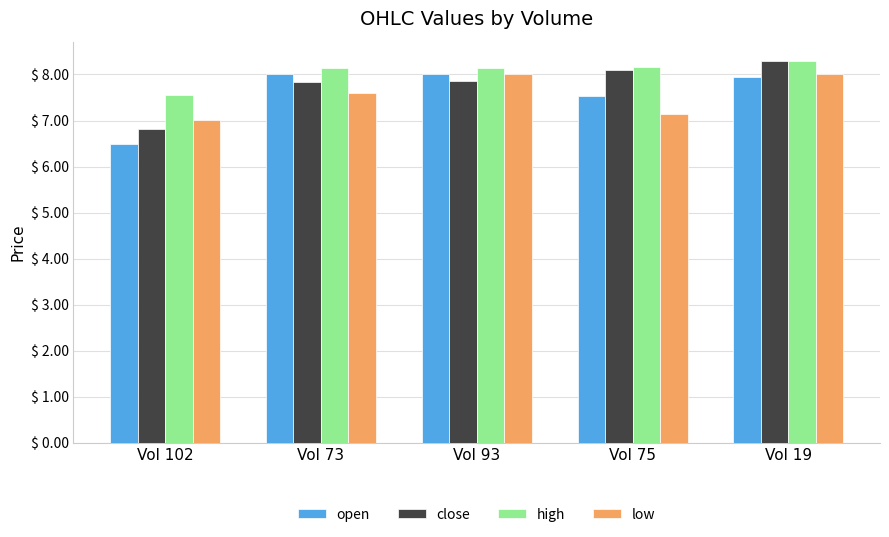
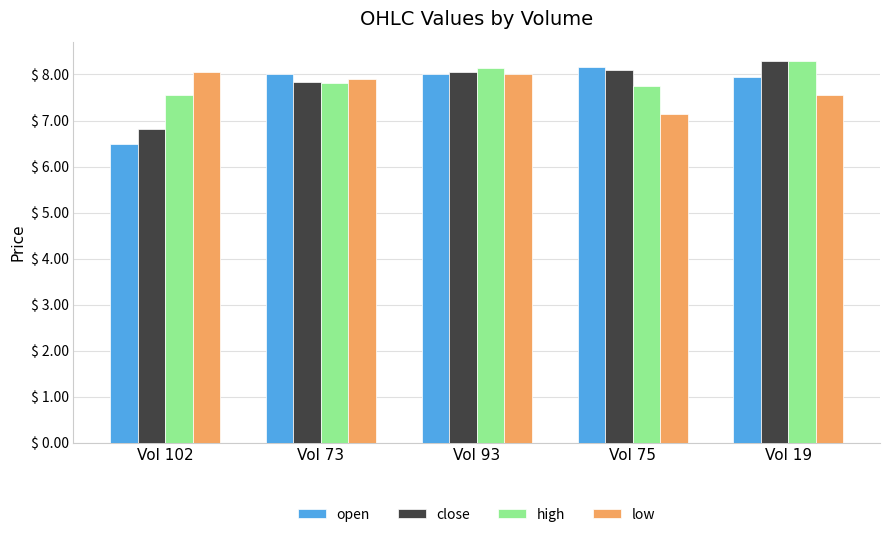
  {
    "open": {
      "Vol 102": "$ 6.5",
      "Vol 73": "$ 8.0",
      "Vol 93": "$ 8.0",
-     "Vol 75": "$ 7.5",
+     "Vol 75": "$ 8.2",
      "Vol 19": "$ 8.0"
    },
    "close": {
      "Vol 102": "$ 6.8",
      "Vol 73": "$ 7.8",
-     "Vol 93": "$ 7.9",
+     "Vol 93": "$ 8.1",
      "Vol 75": "$ 8.1",
      "Vol 19": "$ 8.3"
    },
    "high": {
      "Vol 102": "$ 7.6",
-     "Vol 73": "$ 8.2",
+     "Vol 73": "$ 7.8",
      "Vol 93": "$ 8.2",
-     "Vol 75": "$ 8.2",
+     "Vol 75": "$ 7.8",
      "Vol 19": "$ 8.3"
    },
    "low": {
-     "Vol 102": "$ 7.0",
-     "Vol 73": "$ 7.6",
+     "Vol 102": "$ 8.1",
+     "Vol 73": "$ 7.9",
      "Vol 93": "$ 8.0",
      "Vol 75": "$ 7.2",
-     "Vol 19": "$ 8.0"
+     "Vol 19": "$ 7.6"
    }
  }
